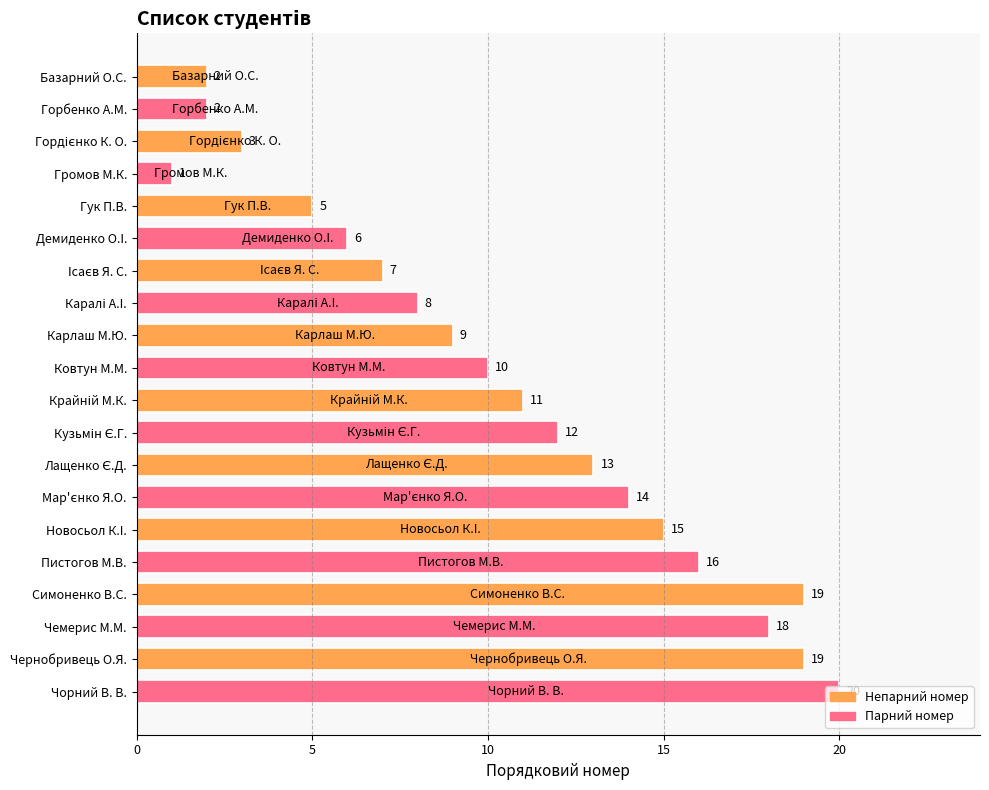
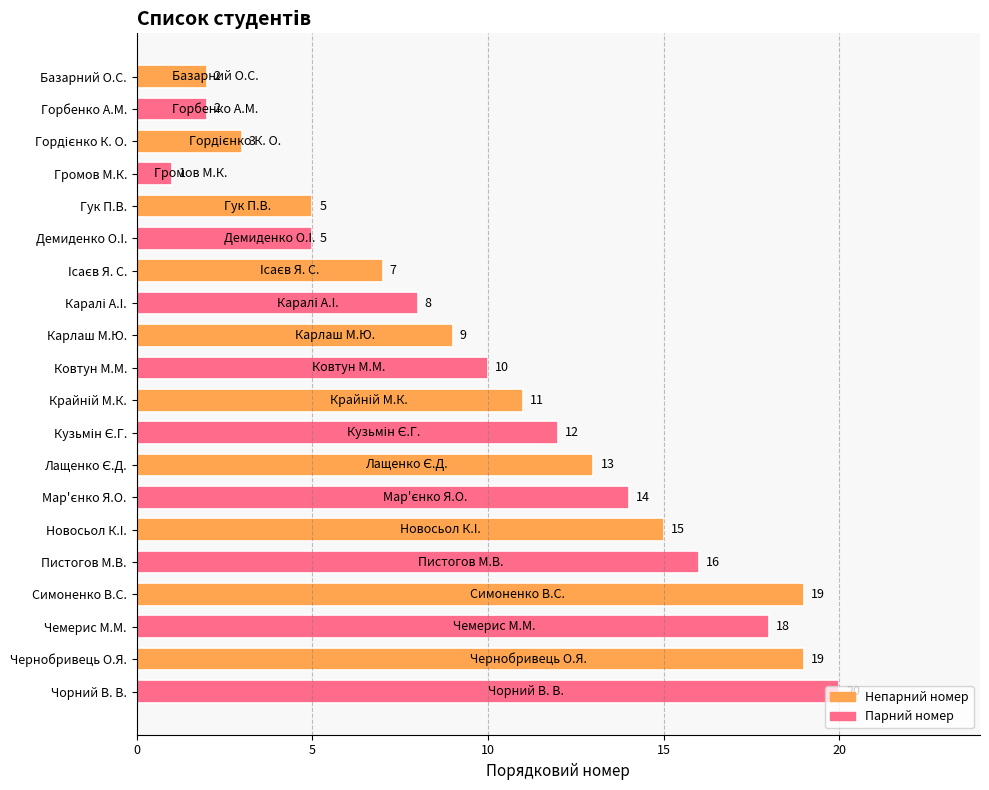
  {
    "Гук П.В.": 5,
-   "Демиденко О.І.": 6,
+   "Демиденко О.І.": 5,
    "Ісаєв Я. С.": 7,
    "Каралі А.І.": 8,
    "Карлаш М.Ю.": 9,
    "Ковтун М.М.": 10,
    "Крайній М.К.": 11,
    "Кузьмін Є.Г.": 12,
    "Лащенко Є.Д.": 13,
    "Мар'єнко Я.О.": 14,
    "Новосьол К.І.": 15,
    "Пистогов М.В.": 16,
    "Симоненко В.С.": 19,
    "Чемерис М.М.": 18,
    "Чернобривець О.Я.": 19
  }
